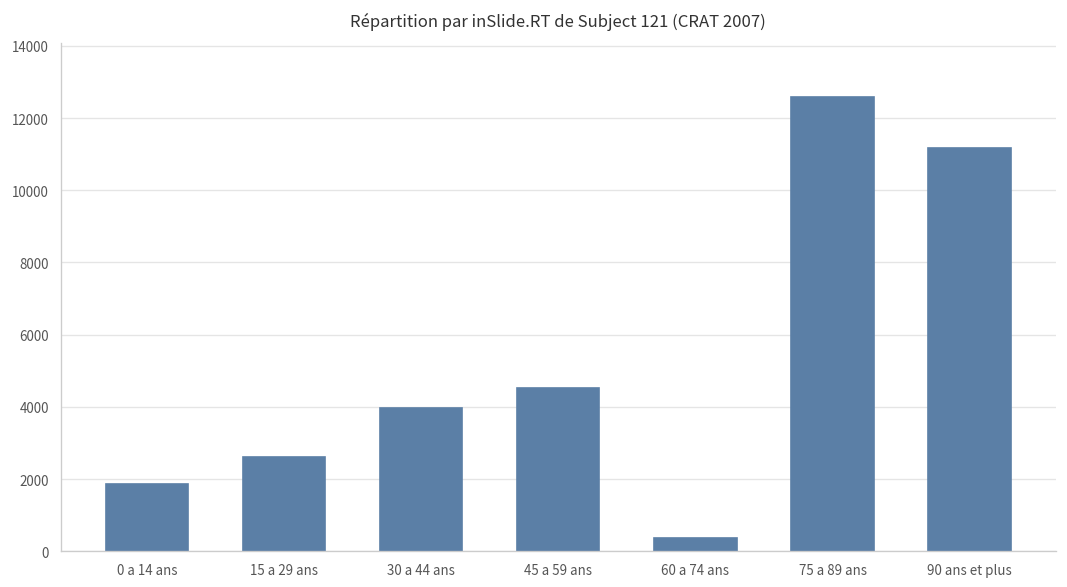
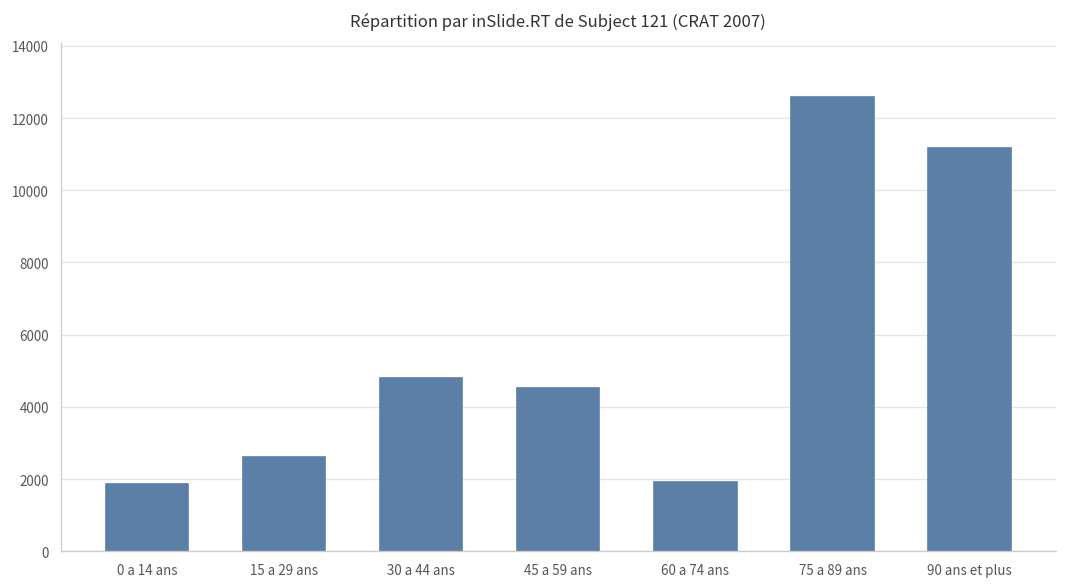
  {
    "0 a 14 ans": 1900,
    "15 a 29 ans": 2600,
-   "30 a 44 ans": 4000,
+   "30 a 44 ans": 4800,
    "45 a 59 ans": 4500,
-   "60 a 74 ans": 400,
+   "60 a 74 ans": 1900,
    "75 a 89 ans": 12600,
    "90 ans et plus": 11200
  }
